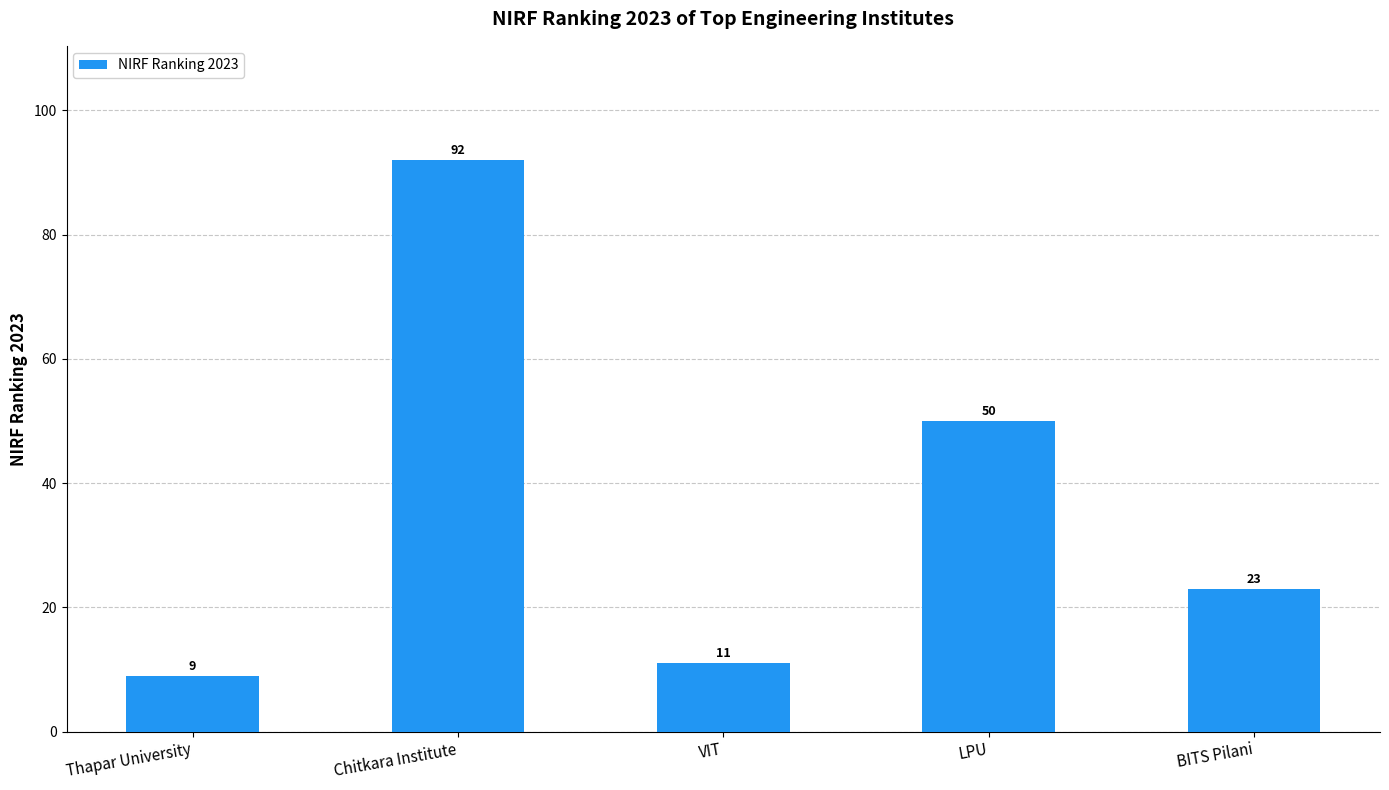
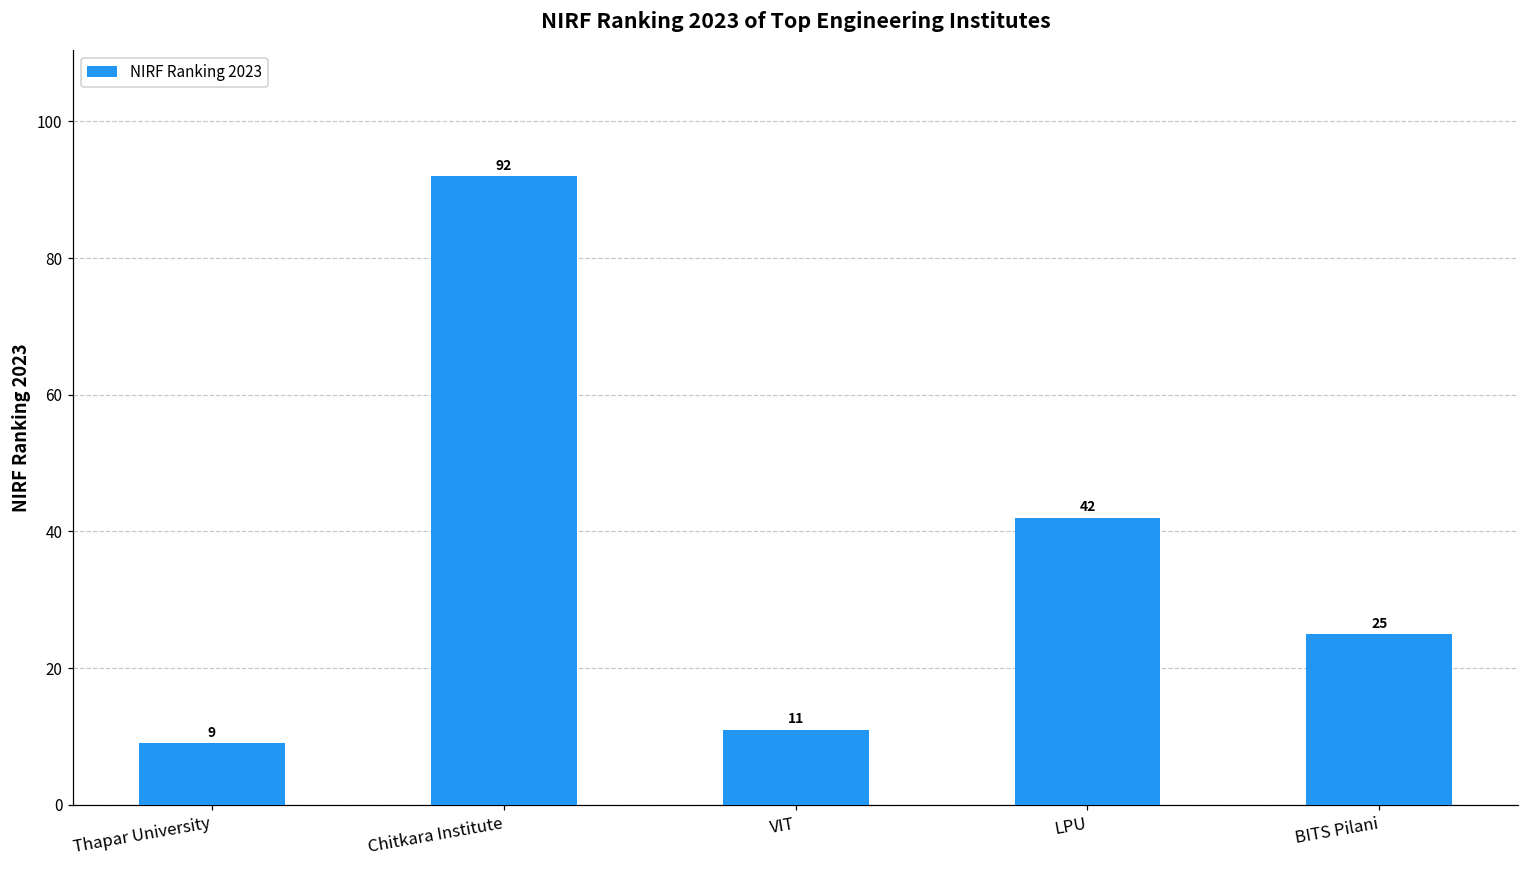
  {
    "Thapar University": 9,
    "Chitkara Institute": 92,
    "VIT": 11,
-   "LPU": 50,
-   "BITS Pilani": 23
+   "LPU": 42,
+   "BITS Pilani": 25
  }
